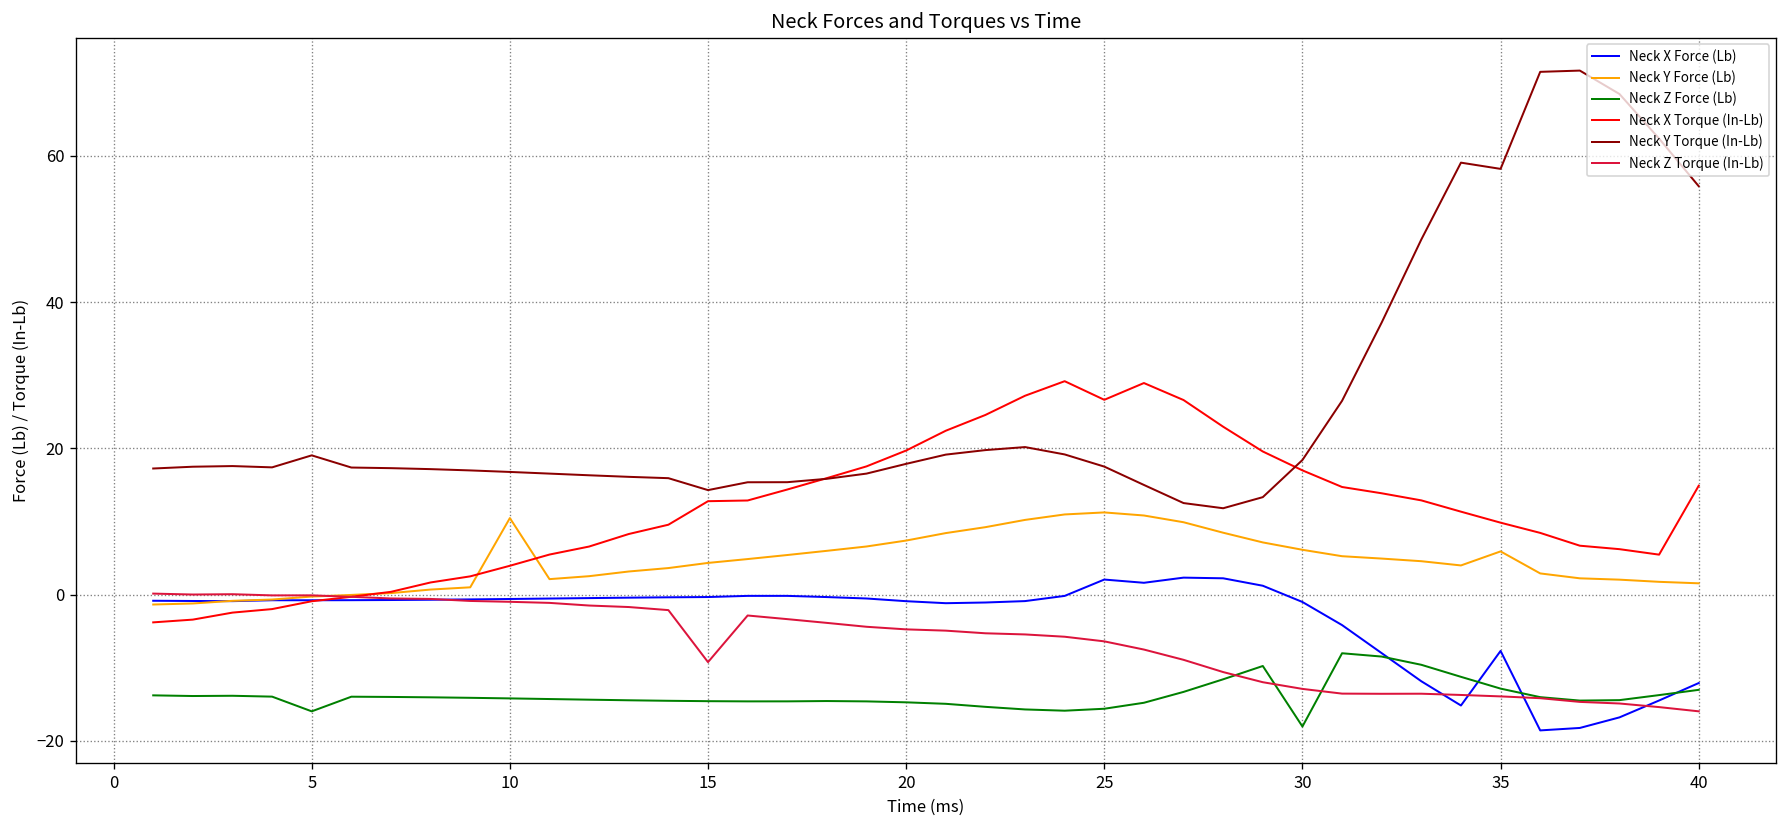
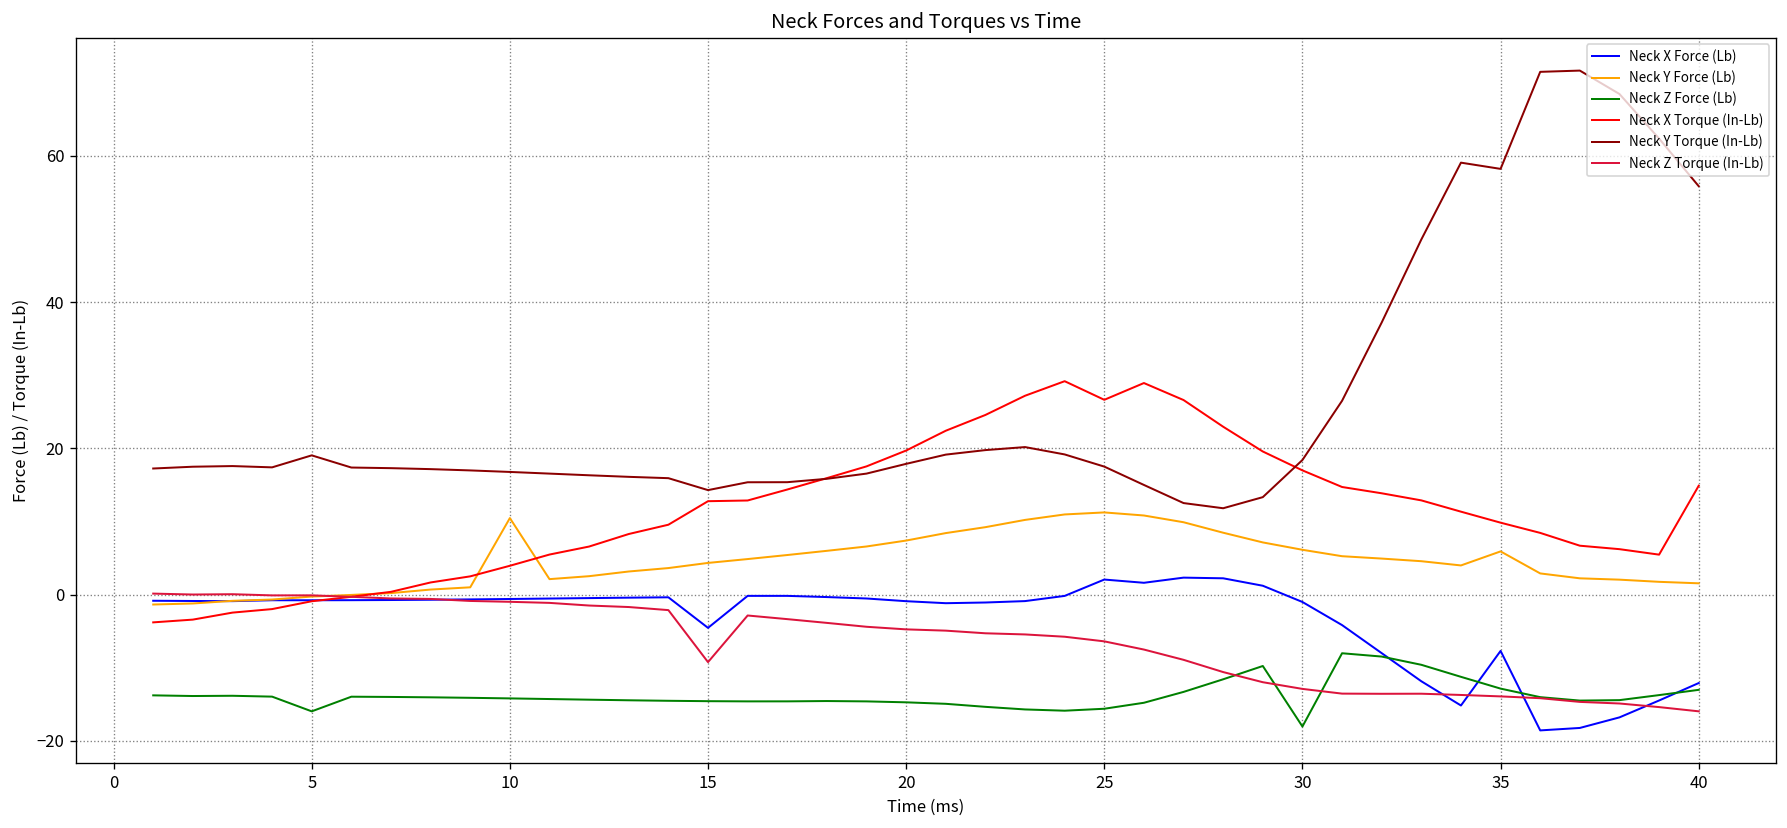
  {
    "Neck X Force (Lb)": {
-     "15": 0,
+     "15": -5,
      "20": -1,
      "25": 2,
      "30": -1,
      "35": -8,
      "40": -12
    },
    "Neck Y Force (Lb)": {
      "10": 10,
      "15": 4,
      "20": 7,
      "25": 11,
      "30": 6,
      "35": 6,
      "40": 2
    },
    "Neck Z Force (Lb)": {
      "5": -16,
      "10": -14,
      "15": -15,
      "20": -15,
      "25": -16,
      "30": -18,
      "35": -13,
      "40": -13
    },
    "Neck X Torque (In-Lb)": {
      "10": 4,
      "15": 13,
      "20": 20,
      "25": 27,
      "30": 17,
      "35": 10,
      "40": 15
    },
    "Neck Y Torque (In-Lb)": {
      "5": 19,
      "10": 17,
      "15": 14,
      "20": 18,
      "25": 18,
      "30": 18,
      "35": 58,
      "40": 56
    },
    "Neck Z Torque (In-Lb)": {
      "15": -9,
      "20": -5,
      "25": -6,
      "30": -13,
      "35": -14,
      "40": -16
    }
  }
